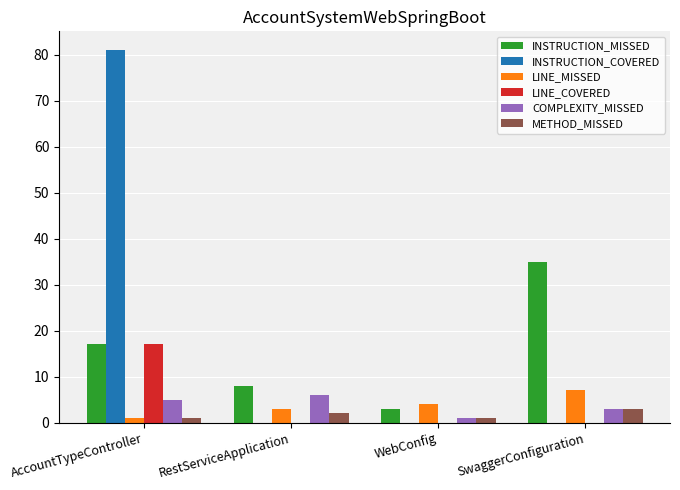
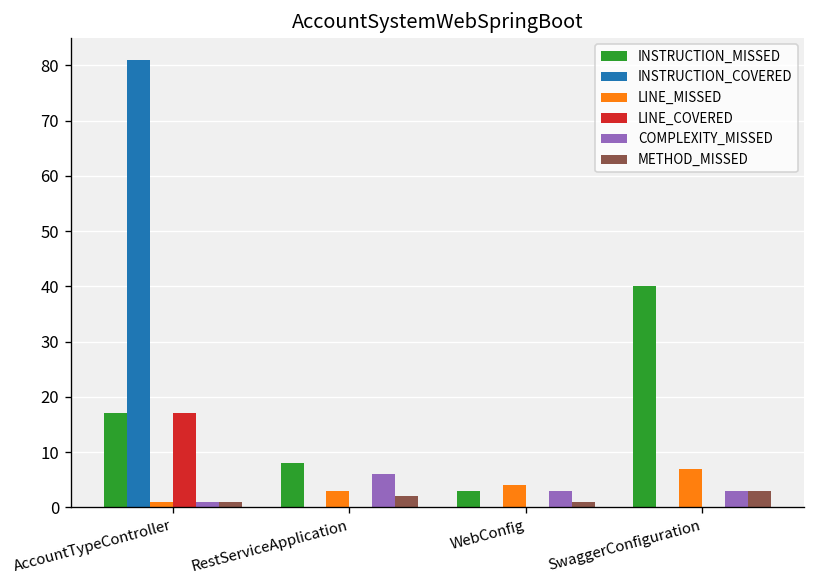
  {
    "INSTRUCTION_MISSED": {
      "AccountTypeController": 17,
      "RestServiceApplication": 8,
      "WebConfig": 3,
-     "SwaggerConfiguration": 35
+     "SwaggerConfiguration": 40
    },
    "INSTRUCTION_COVERED": {
      "AccountTypeController": 81,
      "RestServiceApplication": 0,
      "WebConfig": 0,
      "SwaggerConfiguration": 0
    },
    "LINE_MISSED": {
      "AccountTypeController": 1,
      "RestServiceApplication": 3,
      "WebConfig": 4,
      "SwaggerConfiguration": 7
    },
    "LINE_COVERED": {
      "AccountTypeController": 17,
      "RestServiceApplication": 0,
      "WebConfig": 0,
      "SwaggerConfiguration": 0
    },
    "COMPLEXITY_MISSED": {
-     "AccountTypeController": 5,
+     "AccountTypeController": 1,
      "RestServiceApplication": 6,
-     "WebConfig": 1,
+     "WebConfig": 3,
      "SwaggerConfiguration": 3
    },
    "METHOD_MISSED": {
      "AccountTypeController": 1,
      "RestServiceApplication": 2,
      "WebConfig": 1,
      "SwaggerConfiguration": 3
    }
  }
